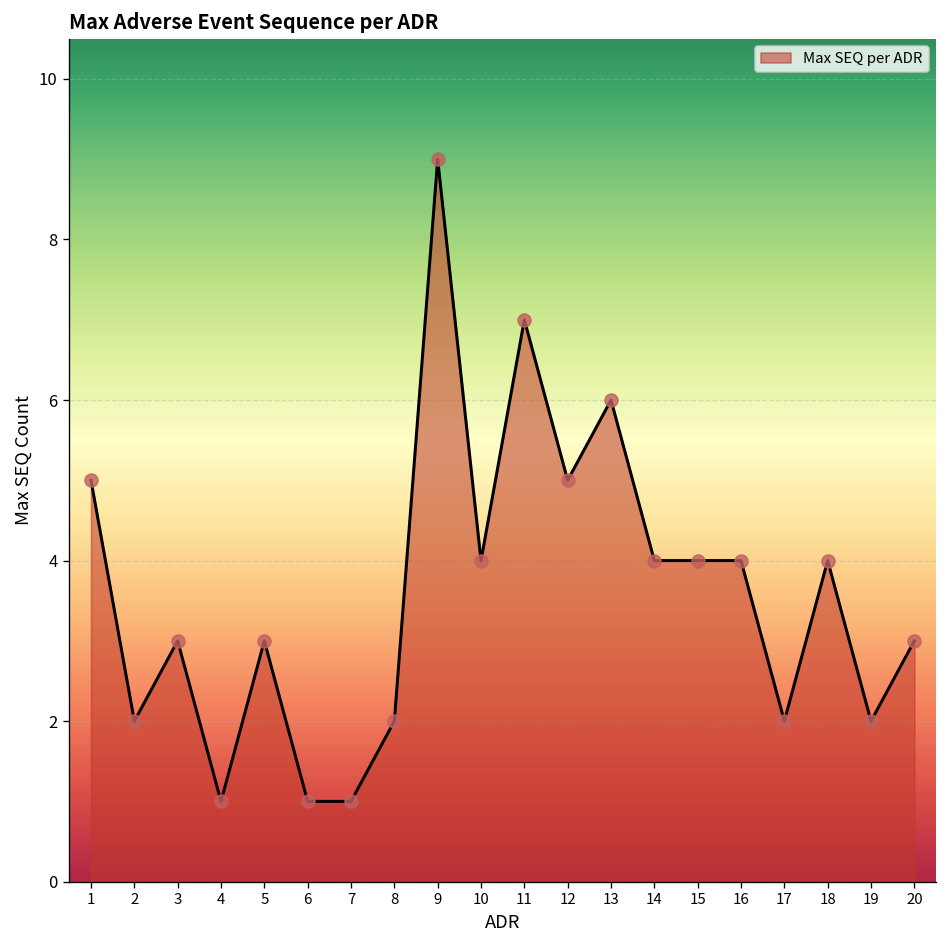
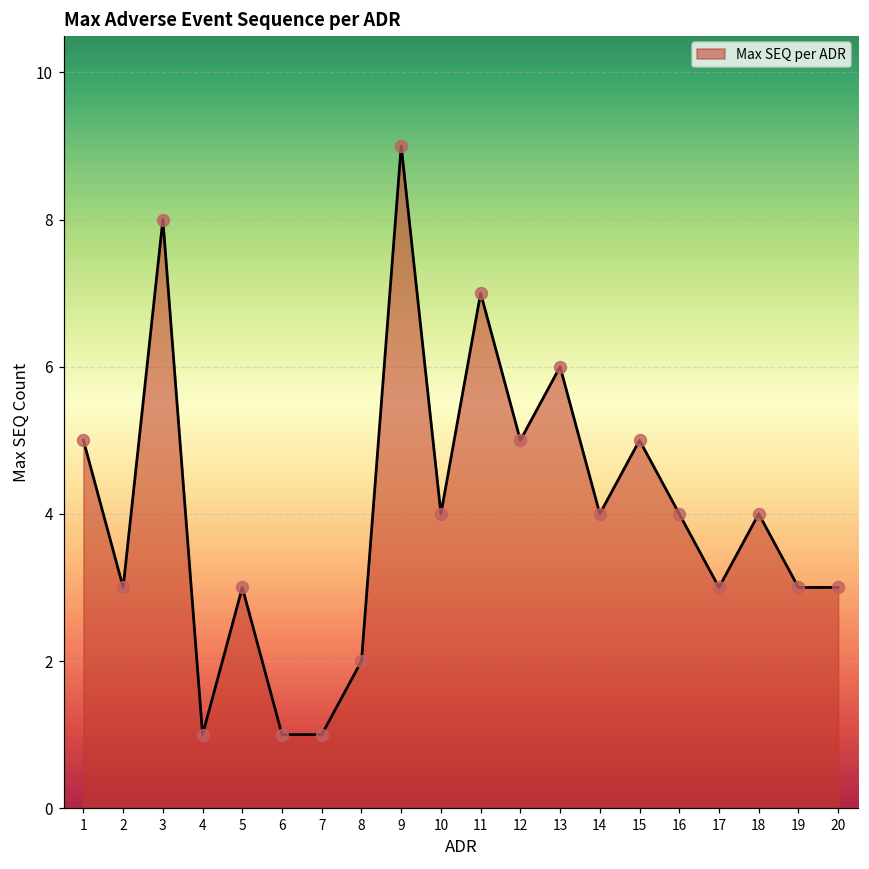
  {
    "1": 5,
-   "2": 2,
-   "3": 3,
+   "2": 3,
+   "3": 8,
    "4": 1,
    "5": 3,
    "6": 1,
    "7": 1,
    "8": 2,
    "9": 9,
    "10": 4,
    "11": 7,
    "12": 5,
    "13": 6,
    "14": 4,
-   "15": 4,
+   "15": 5,
    "16": 4,
-   "17": 2,
+   "17": 3,
    "18": 4,
-   "19": 2,
+   "19": 3,
    "20": 3
  }
